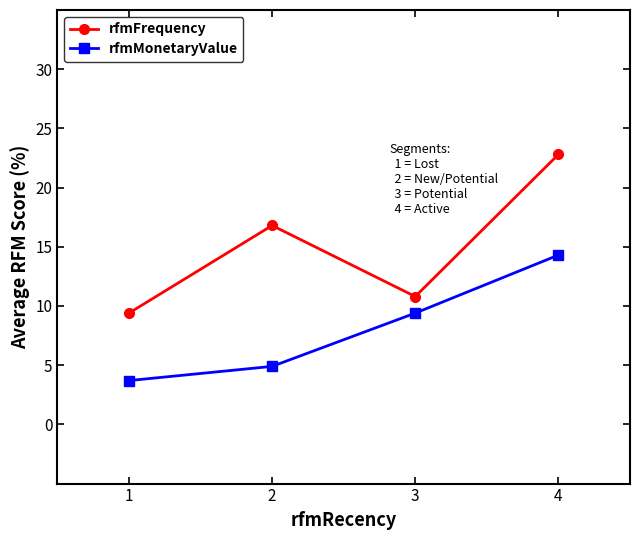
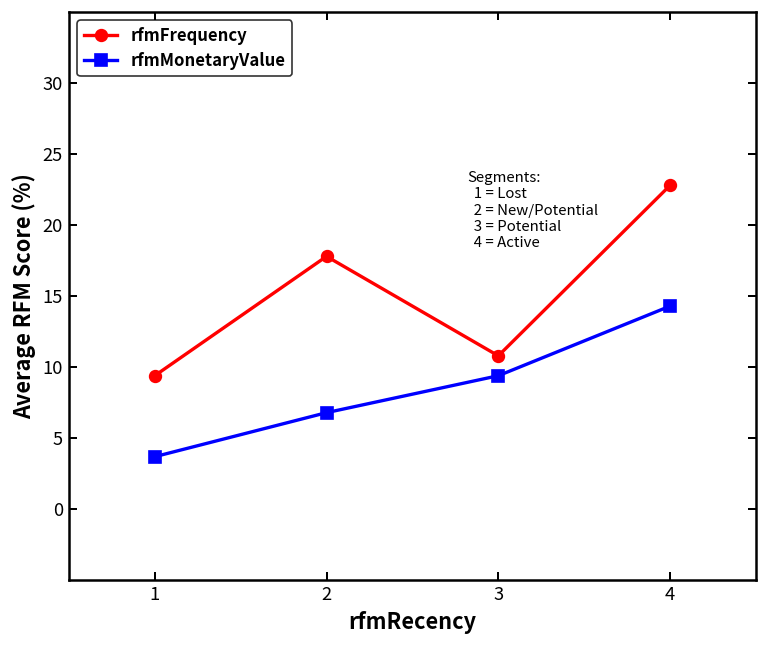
  {
    "rfmFrequency": {
      "1": 9.4,
-     "2": 16.8,
+     "2": 17.8,
      "3": 10.8,
      "4": 22.8
    },
    "rfmMonetaryValue": {
      "1": 3.7,
-     "2": 4.9,
+     "2": 6.8,
      "3": 9.4,
      "4": 14.3
    }
  }
